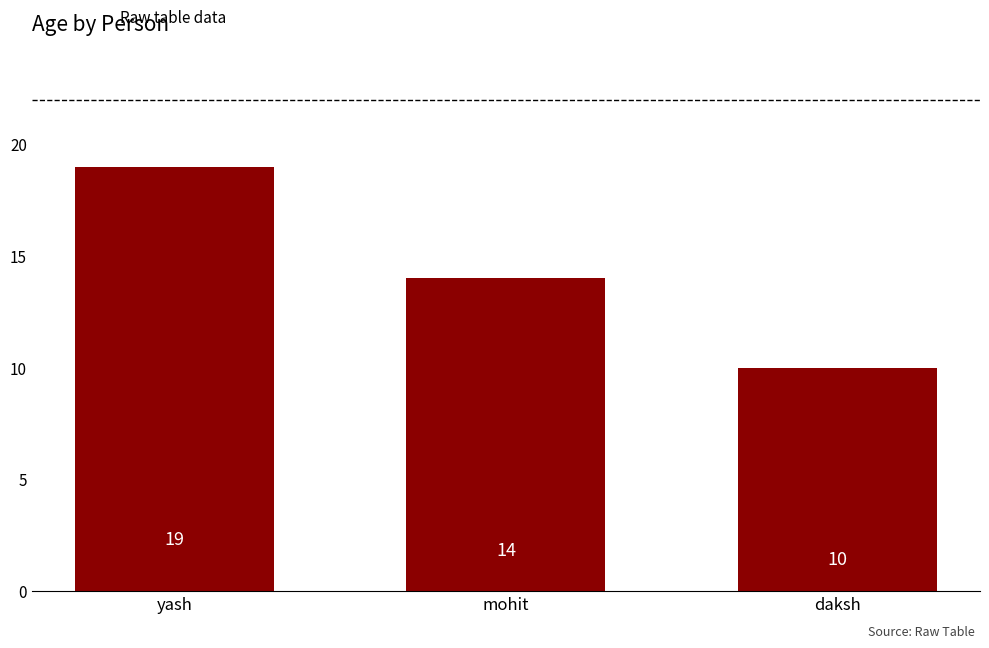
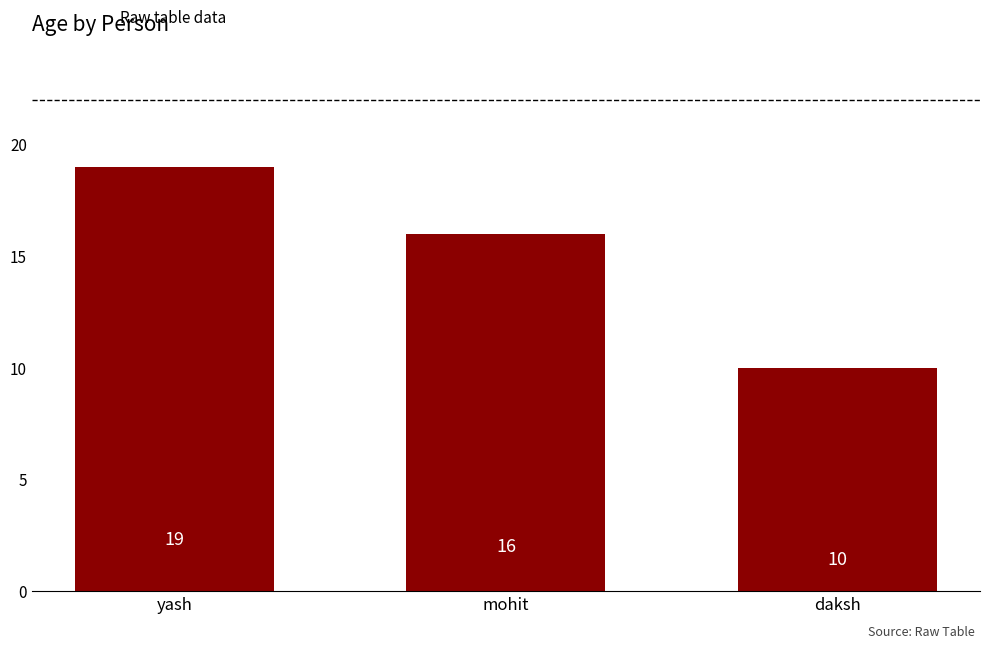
  {
    "yash": 19,
-   "mohit": 14,
+   "mohit": 16,
    "daksh": 10
  }
